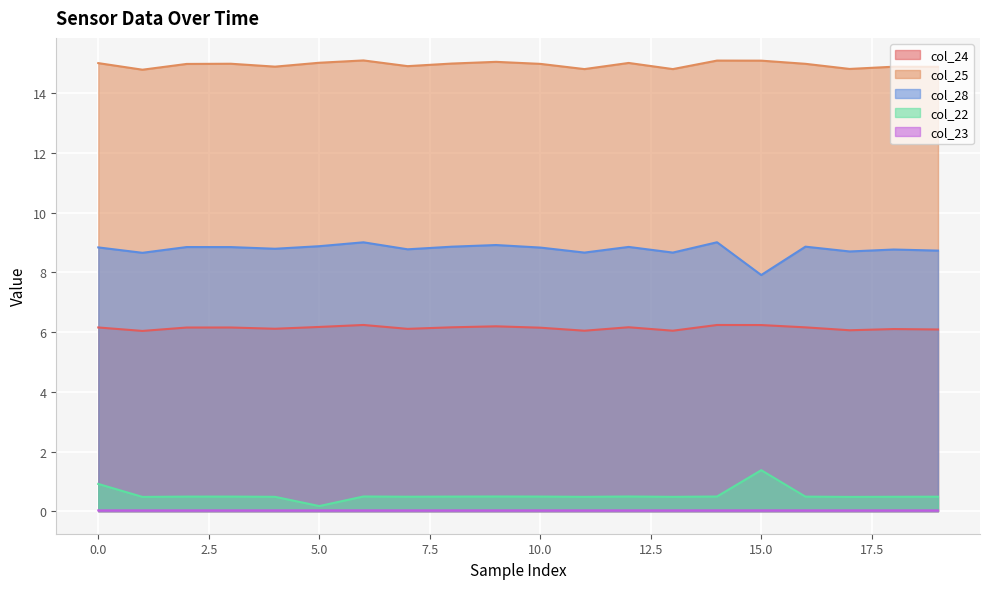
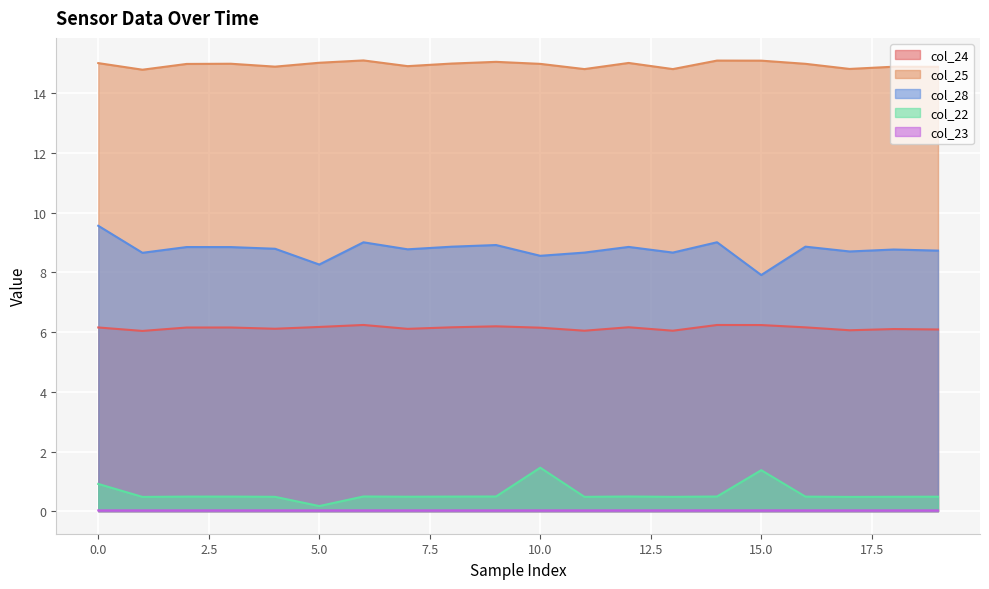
  {
    "col_28": {
-     "0.0": 8.8,
-     "5.0": 8.9,
-     "10.0": 8.8,
+     "0.0": 9.6,
+     "5.0": 8.3,
+     "10.0": 8.6,
      "15.0": 7.9
    },
    "col_22": {
      "0.0": 0.9,
      "5.0": 0.2,
-     "10.0": 0.5,
+     "10.0": 1.5,
      "15.0": 1.4
    },
    "col_23": {
      "0.0": 0.0,
      "5.0": 0.0,
      "10.0": 0.0,
      "15.0": 0.0
    }
  }
